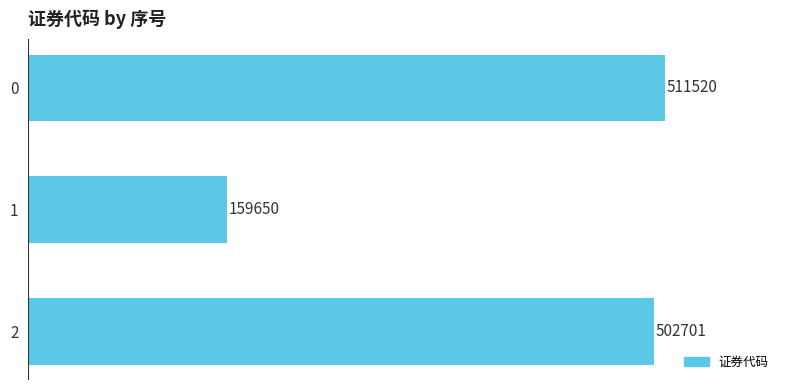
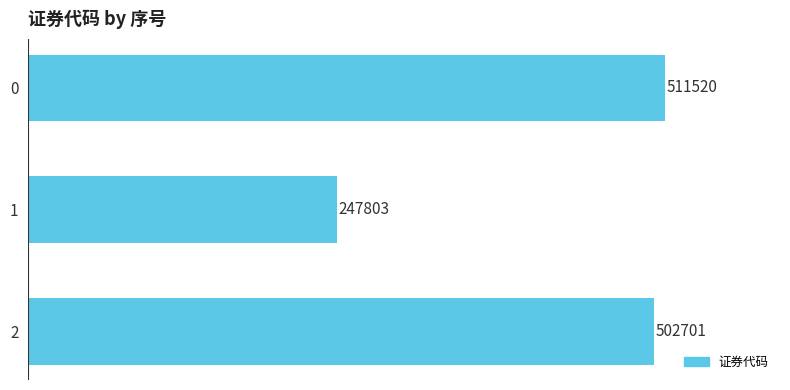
  {
    "0": 511520,
-   "1": 159650,
+   "1": 247803,
    "2": 502701
  }
